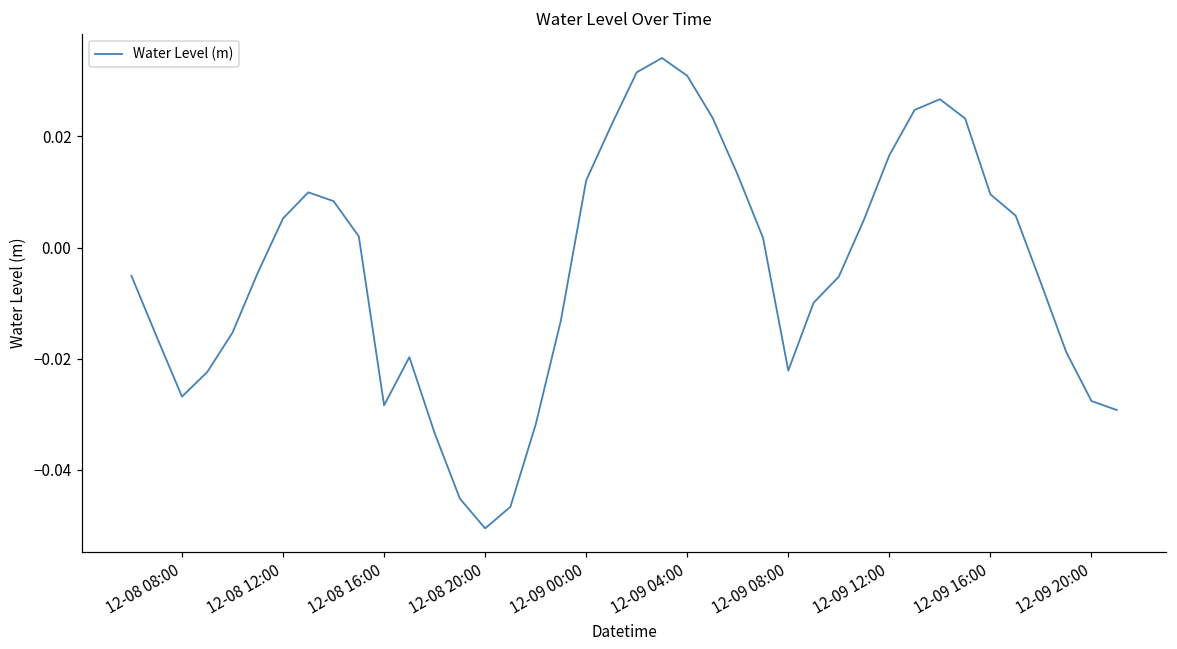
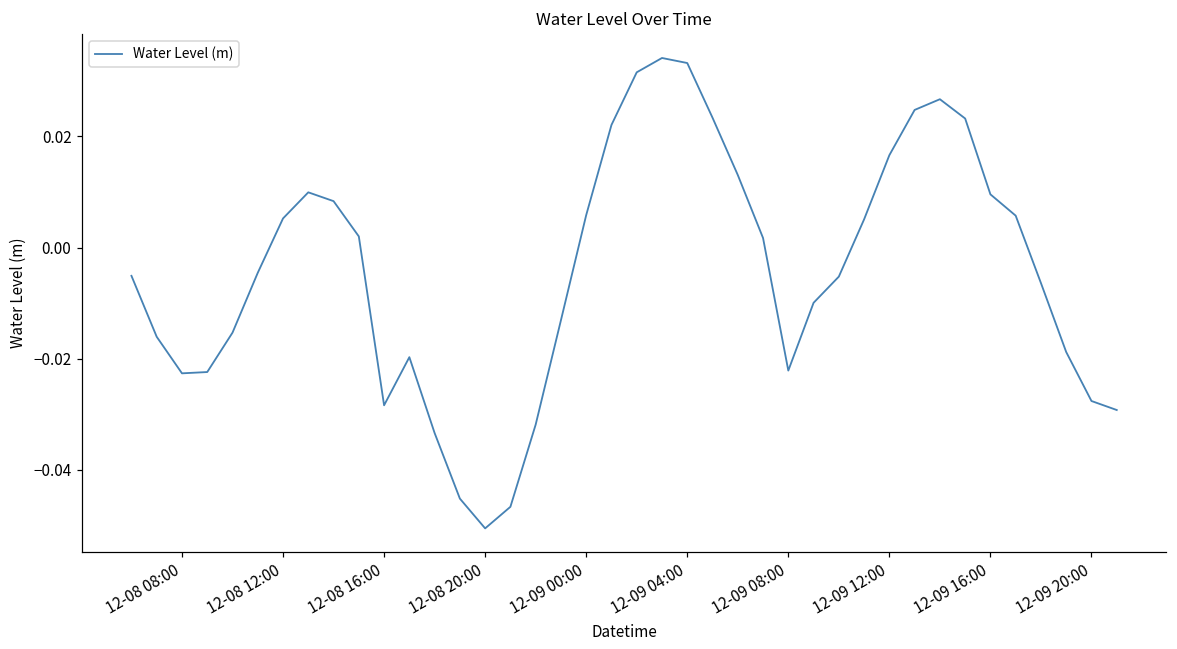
  {
-   "12-08 08:00": -0.027,
+   "12-08 08:00": -0.023,
    "12-08 12:00": 0.005,
    "12-08 16:00": -0.028,
    "12-08 20:00": -0.051,
-   "12-09 00:00": 0.012,
-   "12-09 04:00": 0.031,
+   "12-09 00:00": 0.006,
+   "12-09 04:00": 0.033,
    "12-09 08:00": -0.022,
    "12-09 12:00": 0.017,
    "12-09 16:00": 0.010,
    "12-09 20:00": -0.028
  }
